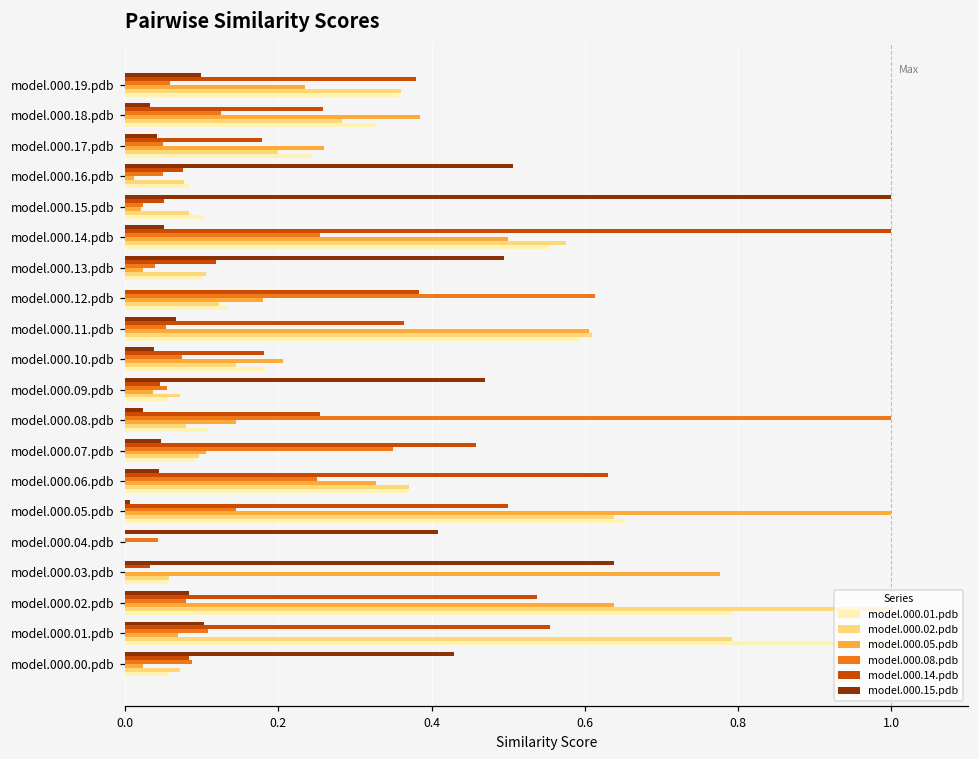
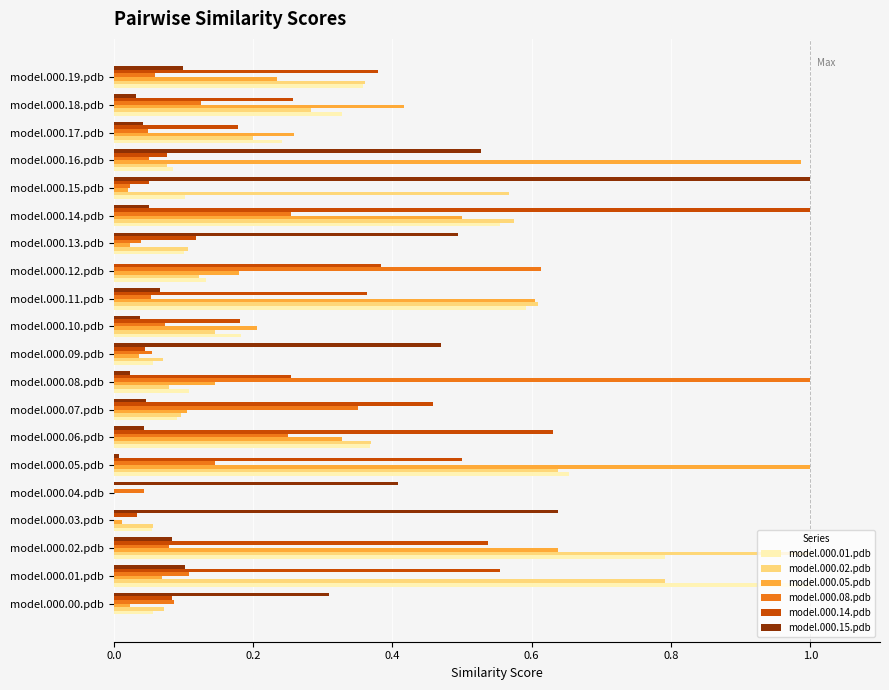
  {
    "model.000.01.pdb": {
      "model.000.19.pdb": 0.36,
      "model.000.18.pdb": 0.33,
      "model.000.17.pdb": 0.24,
      "model.000.16.pdb": 0.09,
      "model.000.15.pdb": 0.10,
      "model.000.14.pdb": 0.55,
      "model.000.13.pdb": 0.10,
      "model.000.12.pdb": 0.13,
      "model.000.11.pdb": 0.59,
      "model.000.10.pdb": 0.18,
      "model.000.09.pdb": 0.06,
      "model.000.08.pdb": 0.11,
      "model.000.07.pdb": 0.09,
      "model.000.06.pdb": 0.37,
      "model.000.05.pdb": 0.65,
      "model.000.04.pdb": 0.00,
      "model.000.03.pdb": 0.06,
      "model.000.02.pdb": 0.79,
      "model.000.00.pdb": 0.06
    },
    "model.000.02.pdb": {
      "model.000.19.pdb": 0.36,
      "model.000.18.pdb": 0.28,
      "model.000.17.pdb": 0.20,
      "model.000.16.pdb": 0.08,
-     "model.000.15.pdb": 0.08,
+     "model.000.15.pdb": 0.57,
      "model.000.14.pdb": 0.58,
      "model.000.13.pdb": 0.11,
      "model.000.12.pdb": 0.12,
      "model.000.11.pdb": 0.61,
      "model.000.10.pdb": 0.15,
      "model.000.09.pdb": 0.07,
      "model.000.08.pdb": 0.08,
      "model.000.07.pdb": 0.10,
      "model.000.06.pdb": 0.37,
      "model.000.05.pdb": 0.64,
      "model.000.04.pdb": 0.00,
      "model.000.03.pdb": 0.06,
      "model.000.01.pdb": 0.79,
      "model.000.00.pdb": 0.07
    },
    "model.000.05.pdb": {
      "model.000.19.pdb": 0.24,
-     "model.000.18.pdb": 0.39,
+     "model.000.18.pdb": 0.42,
      "model.000.17.pdb": 0.26,
-     "model.000.16.pdb": 0.01,
+     "model.000.16.pdb": 0.99,
      "model.000.15.pdb": 0.02,
      "model.000.14.pdb": 0.50,
      "model.000.13.pdb": 0.02,
      "model.000.12.pdb": 0.18,
      "model.000.11.pdb": 0.61,
      "model.000.10.pdb": 0.21,
      "model.000.09.pdb": 0.04,
      "model.000.08.pdb": 0.15,
      "model.000.07.pdb": 0.11,
      "model.000.06.pdb": 0.33,
      "model.000.05.pdb": 1.00,
      "model.000.04.pdb": 0.00,
-     "model.000.03.pdb": 0.78,
+     "model.000.03.pdb": 0.01,
      "model.000.02.pdb": 0.64,
      "model.000.01.pdb": 0.07,
      "model.000.00.pdb": 0.02
    },
    "model.000.08.pdb": {
      "model.000.19.pdb": 0.06,
      "model.000.18.pdb": 0.13,
      "model.000.17.pdb": 0.05,
      "model.000.16.pdb": 0.05,
      "model.000.15.pdb": 0.02,
      "model.000.14.pdb": 0.26,
      "model.000.13.pdb": 0.04,
      "model.000.12.pdb": 0.61,
      "model.000.11.pdb": 0.05,
      "model.000.10.pdb": 0.07,
      "model.000.09.pdb": 0.06,
      "model.000.08.pdb": 1.00,
      "model.000.07.pdb": 0.35,
      "model.000.06.pdb": 0.25,
      "model.000.05.pdb": 0.15,
      "model.000.04.pdb": 0.04,
      "model.000.03.pdb": 0.00,
      "model.000.02.pdb": 0.08,
      "model.000.01.pdb": 0.11,
      "model.000.00.pdb": 0.09
    },
    "model.000.14.pdb": {
      "model.000.19.pdb": 0.38,
      "model.000.18.pdb": 0.26,
      "model.000.17.pdb": 0.18,
      "model.000.16.pdb": 0.08,
      "model.000.15.pdb": 0.05,
      "model.000.14.pdb": 1.00,
      "model.000.13.pdb": 0.12,
      "model.000.12.pdb": 0.38,
      "model.000.11.pdb": 0.36,
      "model.000.10.pdb": 0.18,
      "model.000.09.pdb": 0.05,
      "model.000.08.pdb": 0.26,
      "model.000.07.pdb": 0.46,
      "model.000.06.pdb": 0.63,
      "model.000.05.pdb": 0.50,
      "model.000.04.pdb": 0.00,
      "model.000.03.pdb": 0.03,
      "model.000.02.pdb": 0.54,
      "model.000.01.pdb": 0.55,
      "model.000.00.pdb": 0.08
    },
    "model.000.15.pdb": {
      "model.000.19.pdb": 0.10,
      "model.000.18.pdb": 0.03,
      "model.000.17.pdb": 0.04,
-     "model.000.16.pdb": 0.51,
+     "model.000.16.pdb": 0.53,
      "model.000.15.pdb": 1.00,
      "model.000.14.pdb": 0.05,
      "model.000.13.pdb": 0.49,
      "model.000.12.pdb": 0.00,
      "model.000.11.pdb": 0.07,
      "model.000.10.pdb": 0.04,
      "model.000.09.pdb": 0.47,
      "model.000.08.pdb": 0.02,
      "model.000.07.pdb": 0.05,
      "model.000.06.pdb": 0.04,
      "model.000.05.pdb": 0.01,
      "model.000.04.pdb": 0.41,
      "model.000.03.pdb": 0.64,
      "model.000.02.pdb": 0.08,
      "model.000.01.pdb": 0.10,
-     "model.000.00.pdb": 0.43
+     "model.000.00.pdb": 0.31
    }
  }
